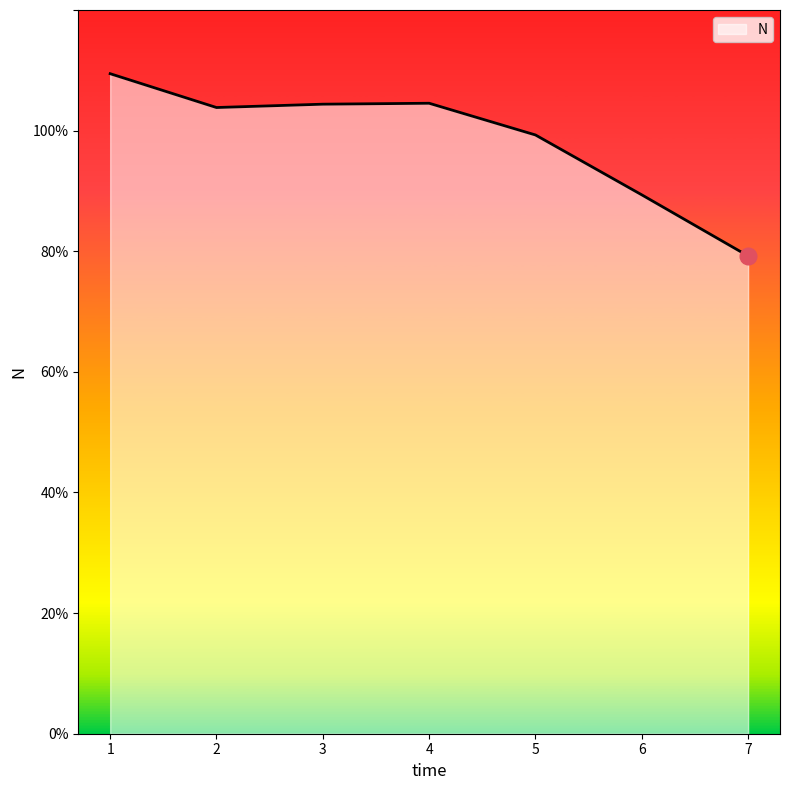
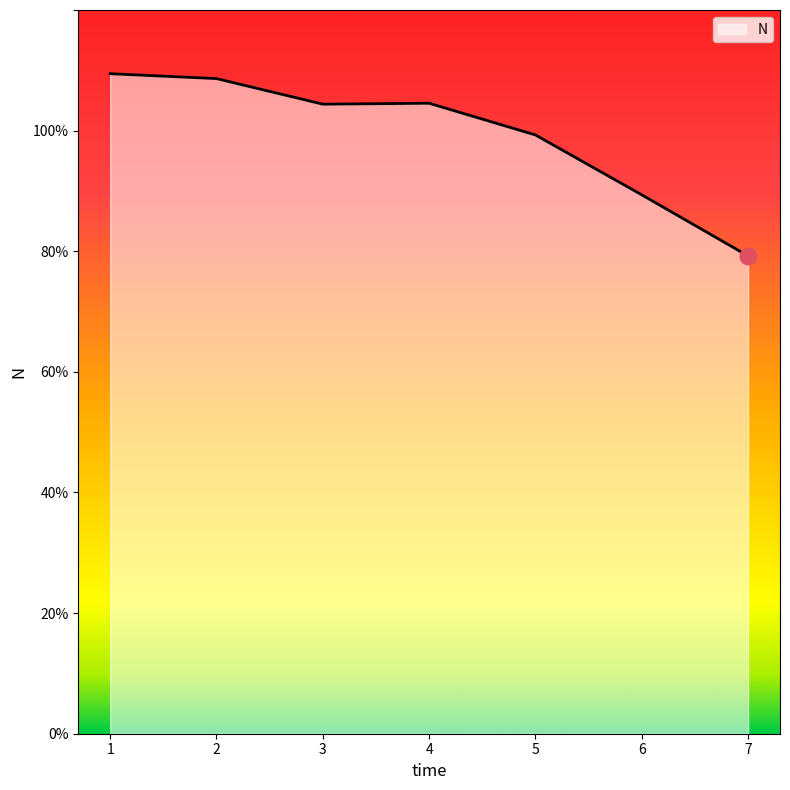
  {
    "N": {
      "1": "109%",
-     "2": "104%",
+     "2": "109%",
      "3": "104%",
      "4": "105%",
      "5": "99%",
      "6": "89%"
    }
  }
